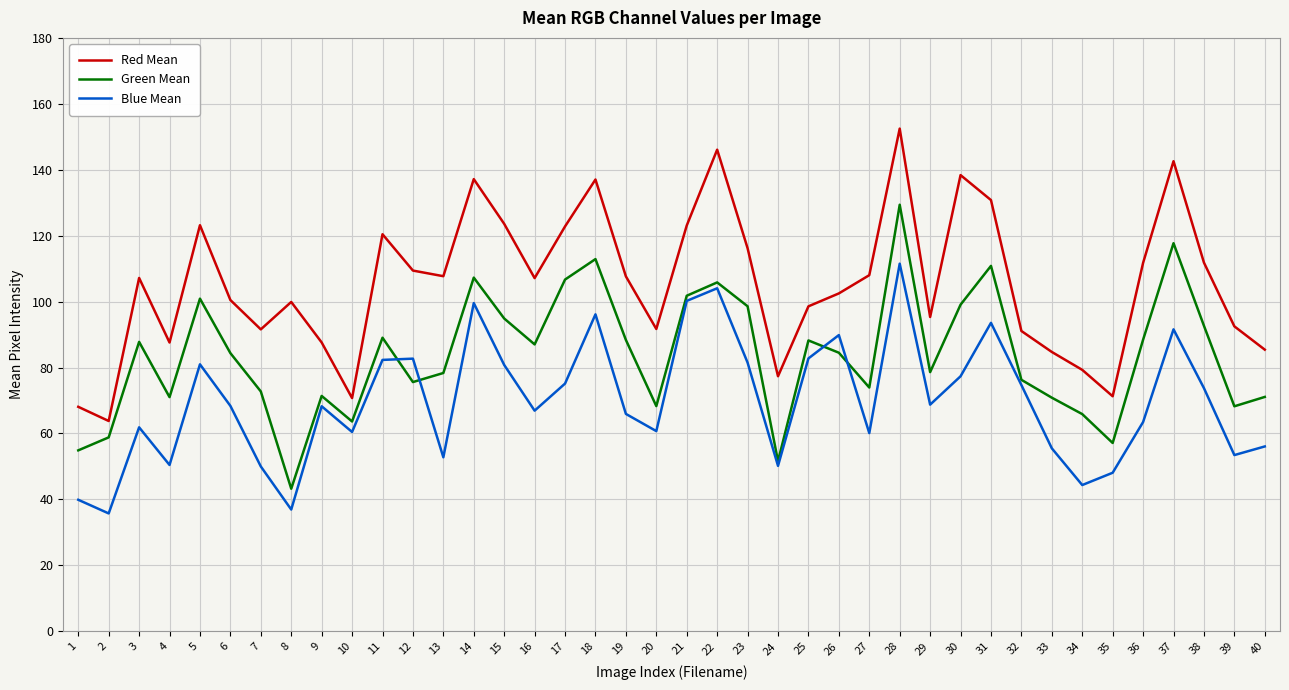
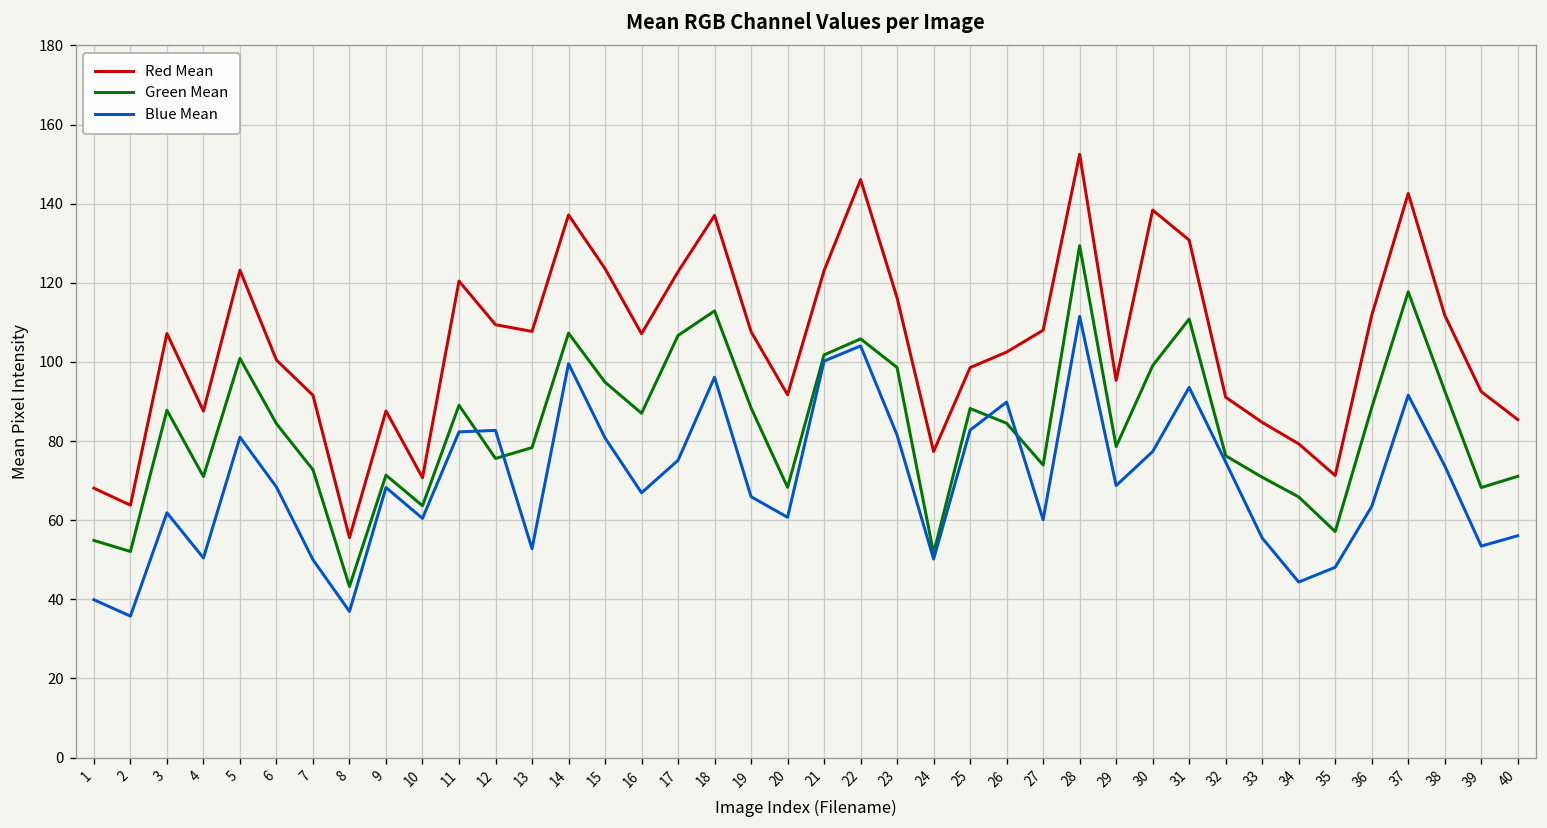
  {
    "Red Mean": {
      "1": 68,
      "2": 64,
      "3": 107,
      "4": 88,
      "5": 123,
      "6": 100,
      "7": 92,
-     "8": 100,
+     "8": 56,
      "9": 88,
      "10": 71,
      "11": 120,
      "12": 109,
      "13": 108,
      "14": 137,
      "15": 124,
      "16": 107,
      "17": 123,
      "18": 137,
      "19": 108,
      "20": 92,
      "21": 123,
      "22": 146,
      "23": 116,
      "24": 77,
      "25": 99,
      "26": 102,
      "27": 108,
      "28": 152,
      "29": 95,
      "30": 138,
      "31": 131,
      "32": 91,
      "33": 85,
      "34": 79,
      "35": 71,
      "36": 112,
      "37": 143,
      "38": 112,
      "39": 93,
      "40": 85
    },
    "Green Mean": {
      "1": 55,
-     "2": 59,
+     "2": 52,
      "3": 88,
      "4": 71,
      "5": 101,
      "6": 84,
      "7": 73,
      "8": 43,
      "9": 71,
      "10": 64,
      "11": 89,
      "12": 76,
      "13": 78,
      "14": 107,
      "15": 95,
      "16": 87,
      "17": 107,
      "18": 113,
      "19": 88,
      "20": 68,
      "21": 102,
      "22": 106,
      "23": 99,
      "24": 52,
      "25": 88,
      "26": 85,
      "27": 74,
      "28": 129,
      "29": 79,
      "30": 99,
      "31": 111,
      "32": 76,
      "33": 71,
      "34": 66,
      "35": 57,
      "36": 88,
      "37": 118,
      "38": 93,
      "39": 68,
      "40": 71
    },
    "Blue Mean": {
      "1": 40,
      "2": 36,
      "3": 62,
      "4": 50,
      "5": 81,
      "6": 68,
      "7": 50,
      "8": 37,
      "9": 68,
      "10": 60,
      "11": 82,
      "12": 83,
      "13": 53,
      "14": 100,
      "15": 81,
      "16": 67,
      "17": 75,
      "18": 96,
      "19": 66,
      "20": 61,
      "21": 100,
      "22": 104,
      "23": 81,
      "24": 50,
      "25": 83,
      "26": 90,
      "27": 60,
      "28": 112,
      "29": 69,
      "30": 77,
      "31": 94,
      "32": 75,
      "33": 56,
      "34": 44,
      "35": 48,
      "36": 63,
      "37": 92,
      "38": 74,
      "39": 53,
      "40": 56
    }
  }
